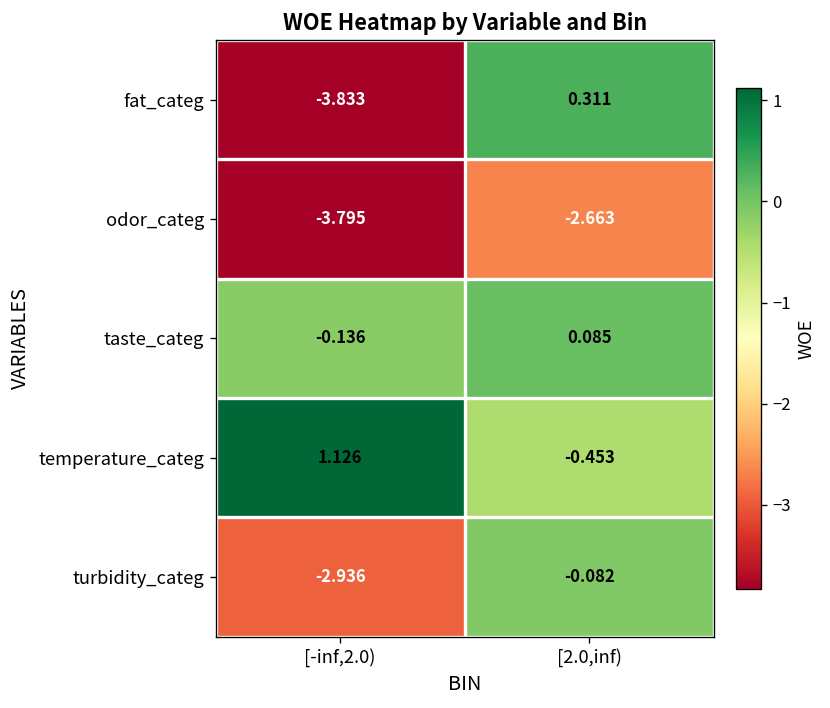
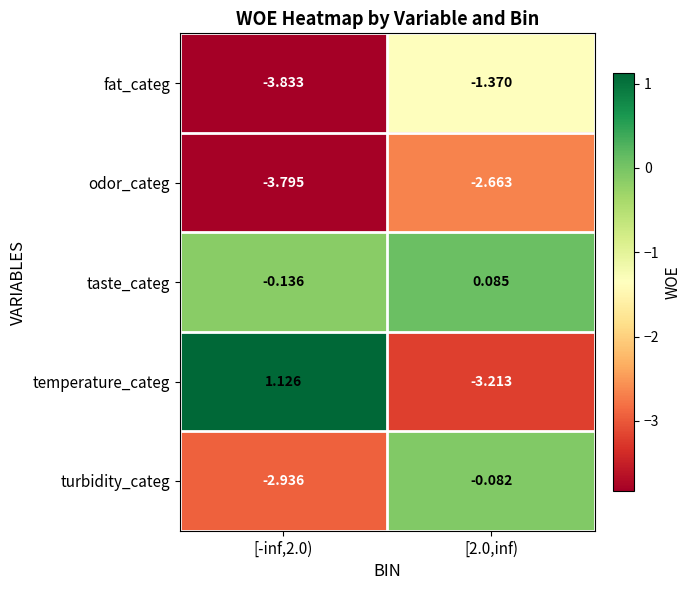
  {
    "fat_categ": {
      "[-inf,2.0)": -3.833,
-     "[2.0,inf)": 0.311
+     "[2.0,inf)": -1.370
    },
    "odor_categ": {
      "[-inf,2.0)": -3.795,
      "[2.0,inf)": -2.663
    },
    "taste_categ": {
      "[-inf,2.0)": -0.136,
      "[2.0,inf)": 0.085
    },
    "temperature_categ": {
      "[-inf,2.0)": 1.126,
-     "[2.0,inf)": -0.453
+     "[2.0,inf)": -3.213
    },
    "turbidity_categ": {
      "[-inf,2.0)": -2.936,
      "[2.0,inf)": -0.082
    }
  }
